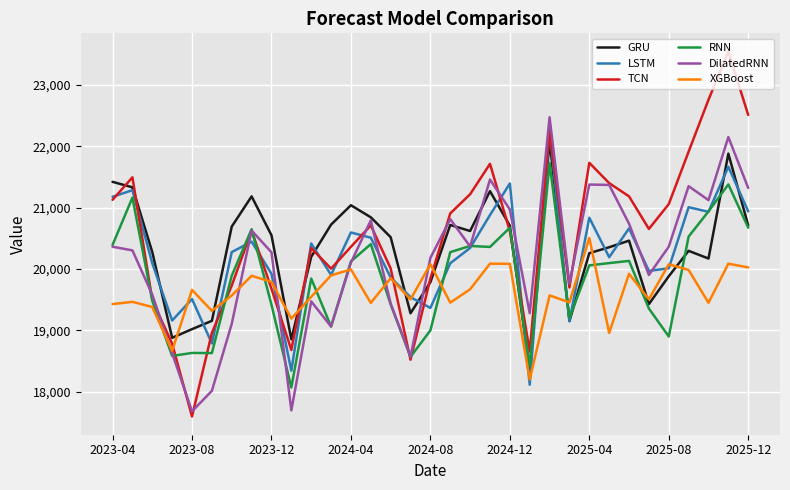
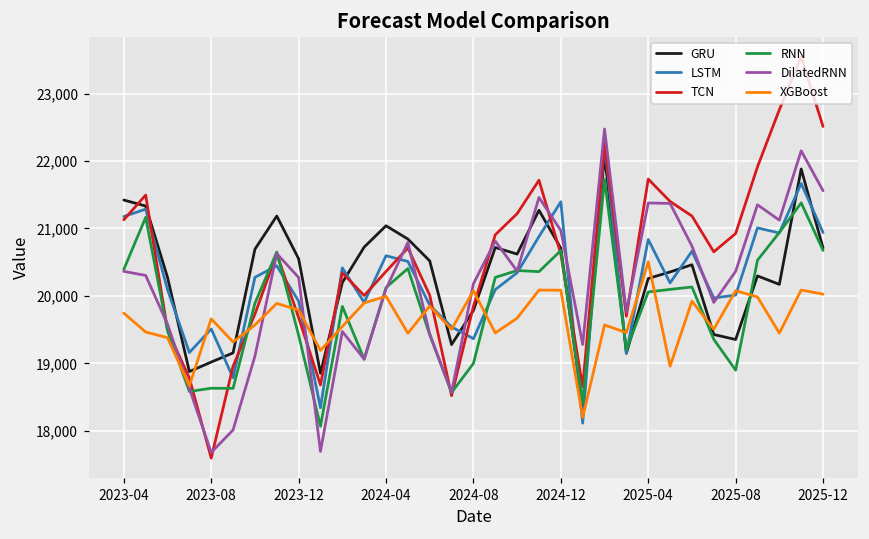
  {
    "GRU": {
      "2023-04": "21,400",
      "2023-08": "19,000",
      "2023-12": "20,600",
      "2024-04": "21,000",
      "2024-08": "19,800",
      "2025-04": "20,300",
-     "2025-08": "19,900"
+     "2025-08": "19,400"
    },
    "LSTM": {
      "2023-04": "21,200",
      "2023-08": "19,500",
      "2023-12": "19,900",
      "2024-04": "20,600",
      "2024-08": "19,400",
      "2024-12": "21,400",
      "2025-04": "20,800",
      "2025-08": "20,000",
      "2025-12": "20,900"
    },
    "TCN": {
      "2023-04": "21,100",
      "2023-08": "17,600",
      "2023-12": "19,700",
      "2024-04": "20,400",
      "2024-08": "19,800",
      "2024-12": "20,600",
      "2025-04": "21,700",
-     "2025-08": "21,100",
+     "2025-08": "20,900",
      "2025-12": "22,500"
    },
    "RNN": {
      "2023-08": "18,600",
      "2023-12": "19,400",
      "2024-08": "19,000",
      "2025-04": "20,100",
      "2025-08": "18,900"
    },
    "DilatedRNN": {
      "2023-08": "17,700",
      "2023-12": "20,300",
      "2024-08": "20,200",
      "2024-12": "21,000",
      "2025-04": "21,400",
      "2025-08": "20,400",
-     "2025-12": "21,300"
+     "2025-12": "21,600"
    },
    "XGBoost": {
-     "2023-04": "19,400",
+     "2023-04": "19,700",
      "2023-08": "19,700",
      "2023-12": "19,800",
      "2024-04": "20,000",
      "2024-08": "20,100",
      "2024-12": "20,100",
      "2025-04": "20,500",
      "2025-08": "20,100",
      "2025-12": "20,000"
    }
  }
